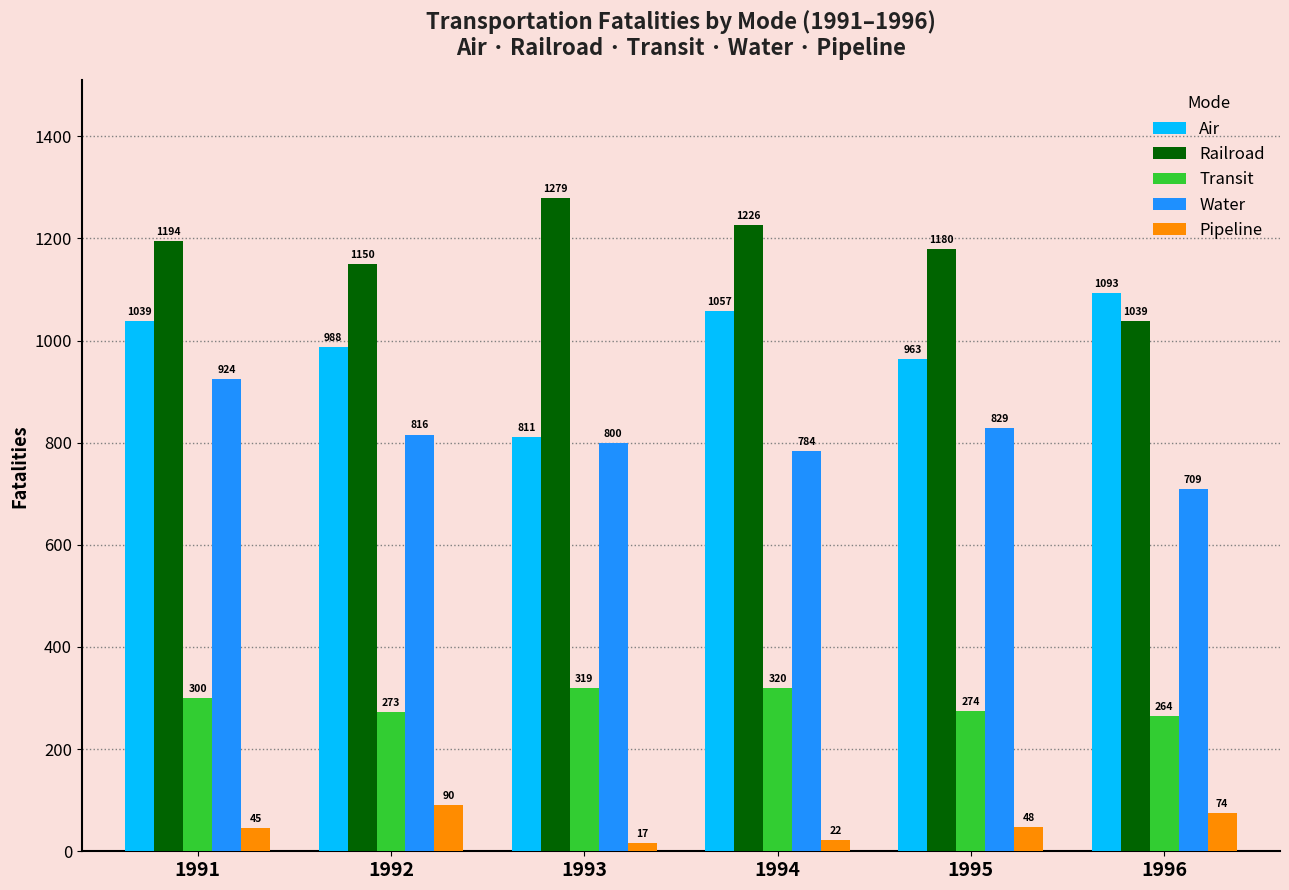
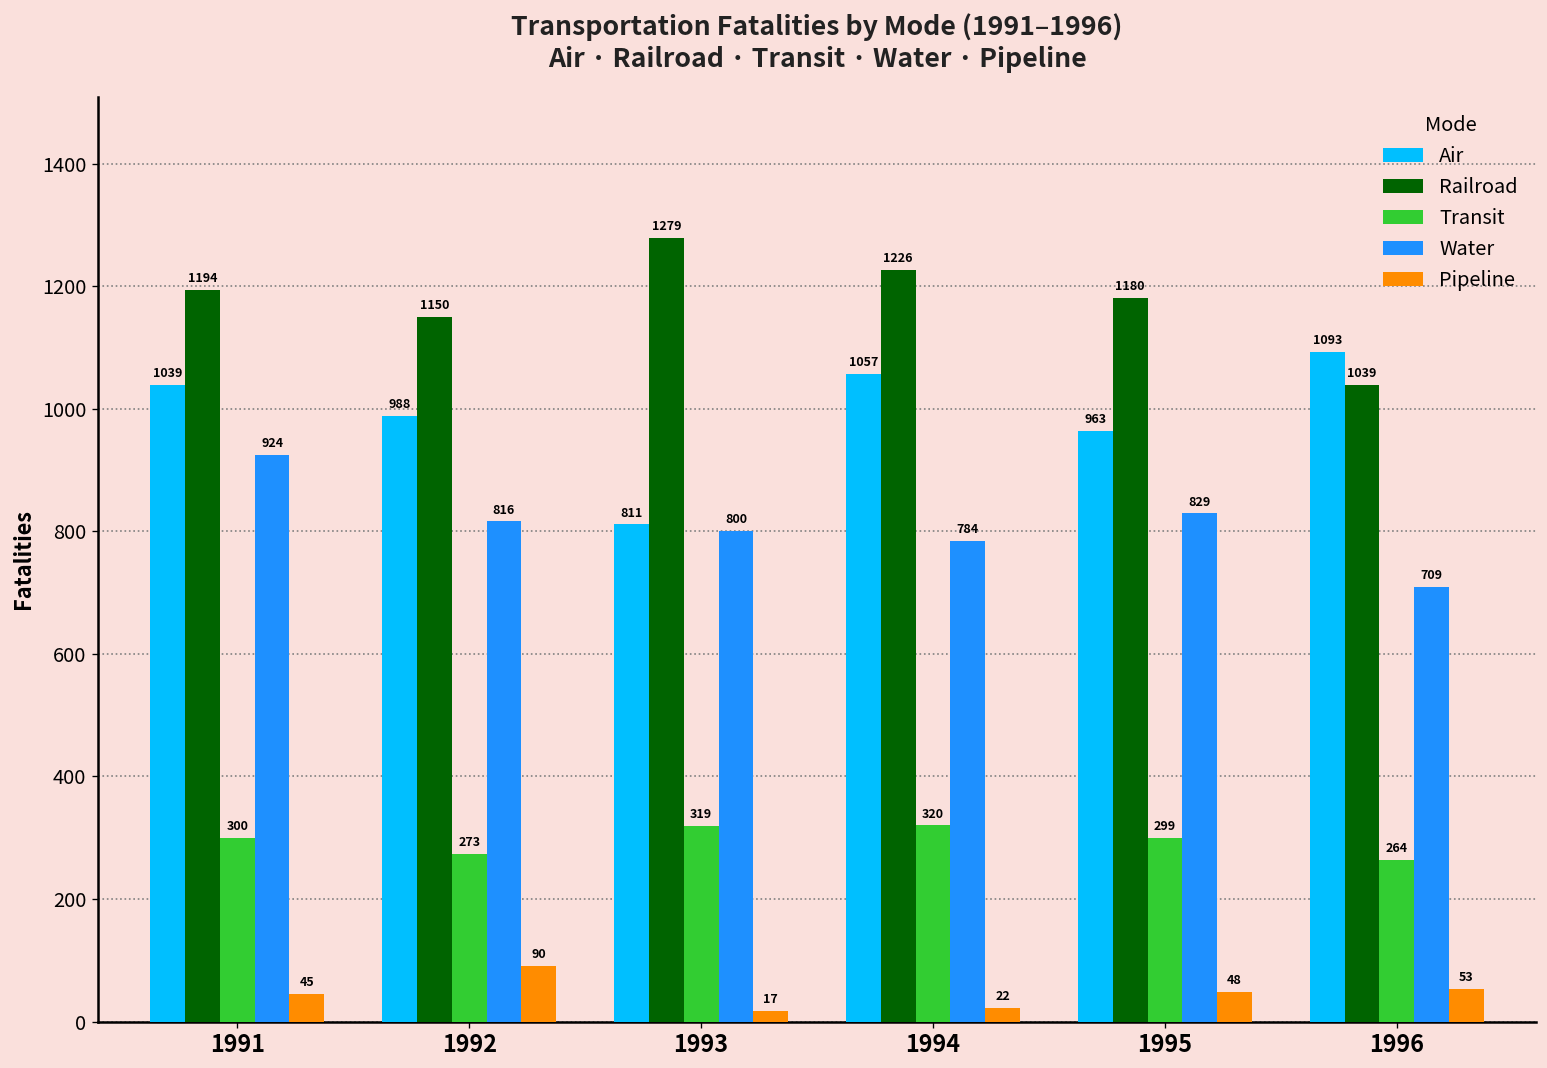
  {
    "Railroad": {
      "1991": 1194,
      "1992": 1150,
      "1993": 1279,
      "1994": 1226,
      "1995": 1180,
      "1996": 1039
    },
    "Transit": {
      "1991": 300,
      "1992": 273,
      "1993": 319,
      "1994": 320,
-     "1995": 274,
+     "1995": 299,
      "1996": 264
    },
    "Pipeline": {
      "1991": 45,
      "1992": 90,
      "1993": 17,
      "1994": 22,
      "1995": 48,
-     "1996": 74
+     "1996": 53
    }
  }
